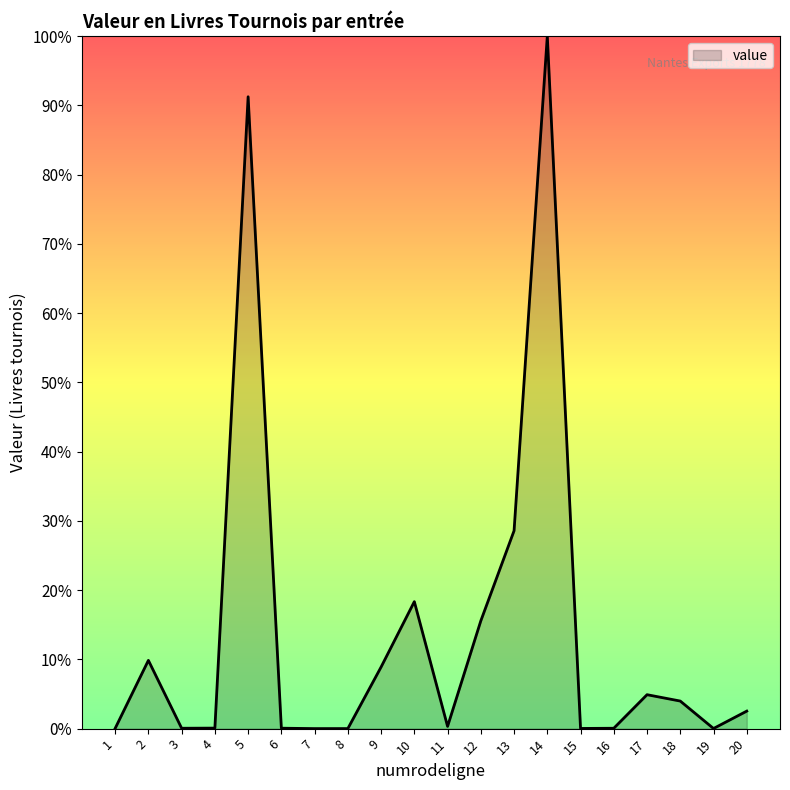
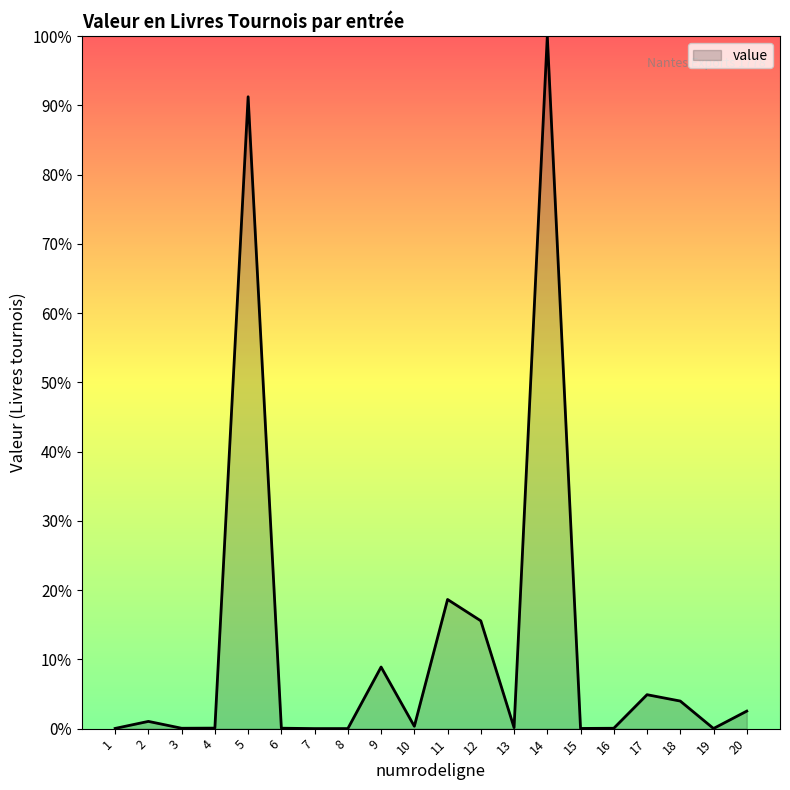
  {
    "1": "0%",
-   "2": "10%",
+   "2": "1%",
    "3": "0%",
    "4": "0%",
    "5": "91%",
    "6": "0%",
    "7": "0%",
    "8": "0%",
    "9": "9%",
-   "10": "18%",
-   "11": "0%",
+   "10": "0%",
+   "11": "19%",
    "12": "16%",
-   "13": "29%",
+   "13": "0%",
    "14": "100%",
    "15": "0%",
    "16": "0%",
    "17": "5%",
    "18": "4%",
    "19": "0%",
    "20": "3%"
  }
